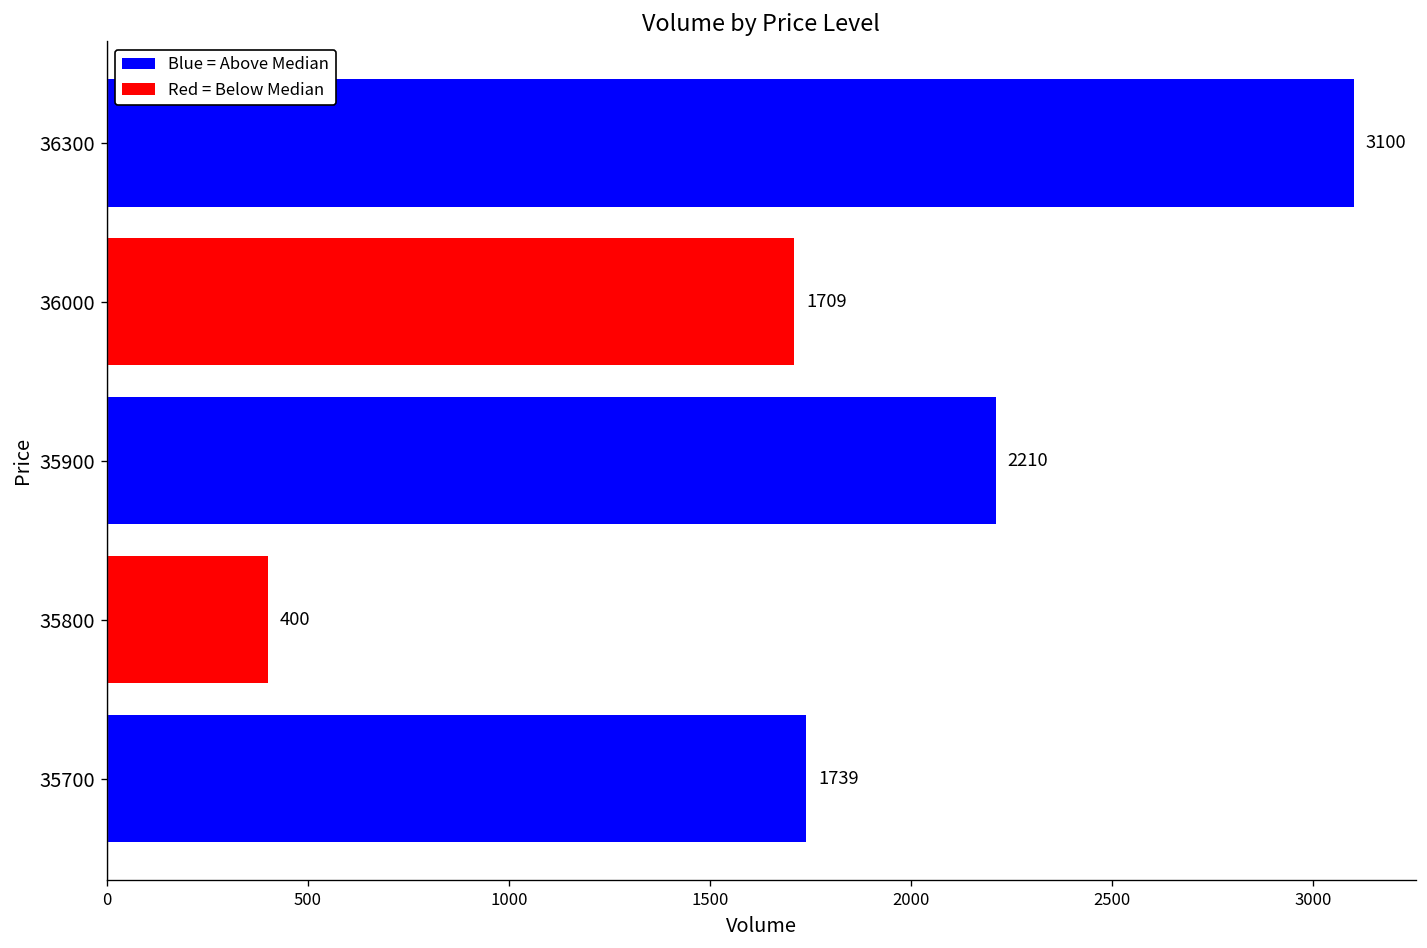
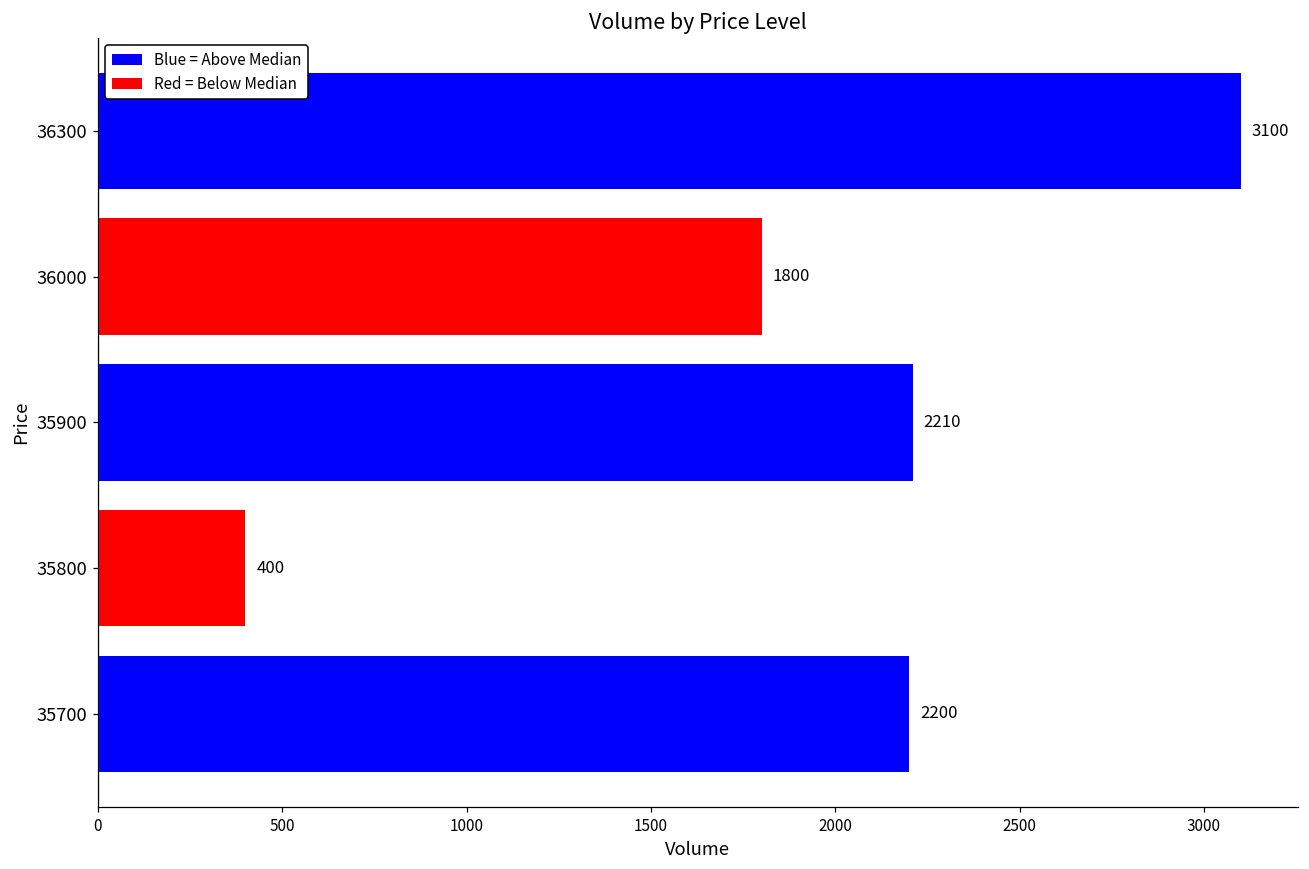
  {
    "36300": 3100,
-   "36000": 1709,
+   "36000": 1800,
    "35900": 2210,
    "35800": 400,
-   "35700": 1739
+   "35700": 2200
  }
